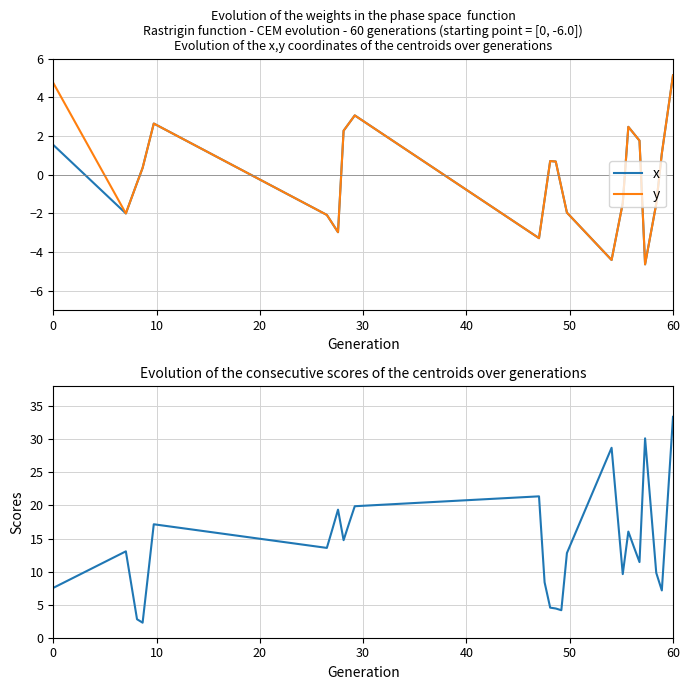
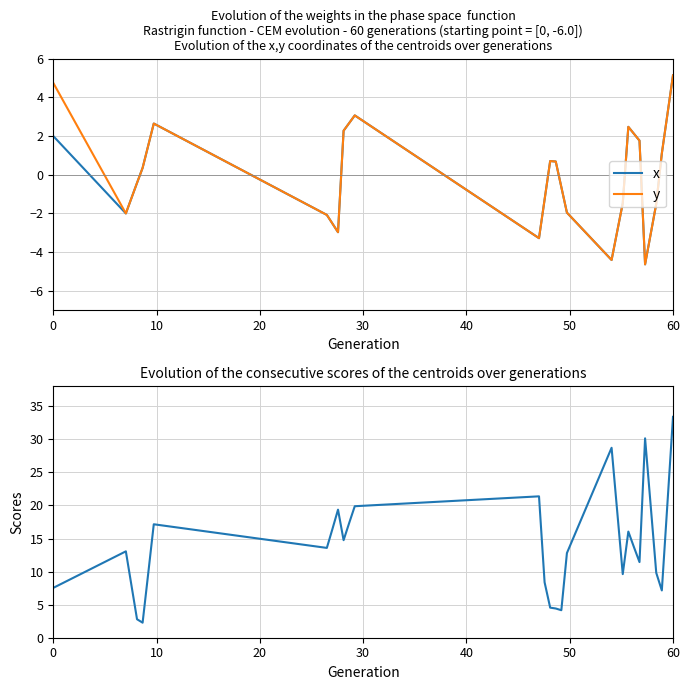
  {
    "Evolution of the weights in the phase space function Rastrigin function - CEM evolution - 60 generations (starting point = [0, -6.0]) Evolution of the x,y coordinates of the centroids over generations": {
      "x": {
-       "0": 1.5
+       "0": 2.0
      },
      "y": {
        "0": 4.7
      }
    },
    "Evolution of the consecutive scores of the centroids over generations": {
      "0": 8,
      "60": 33
    }
  }
